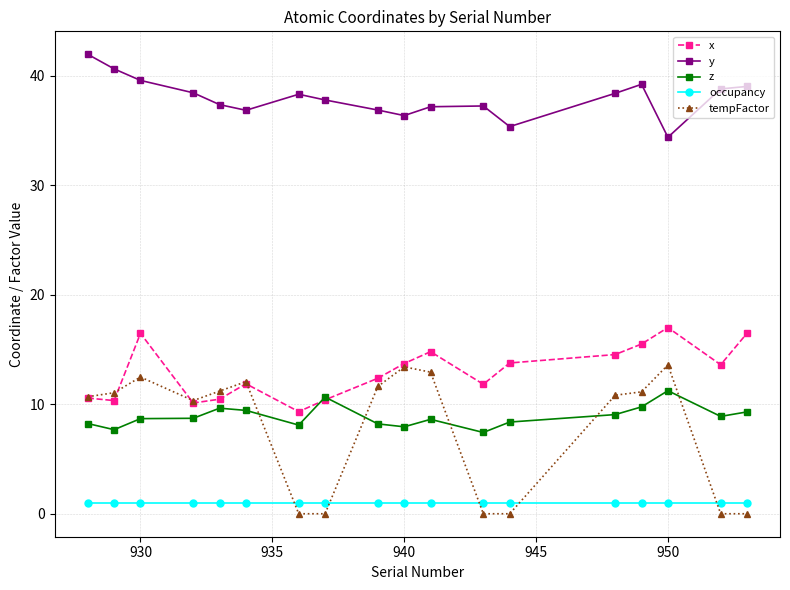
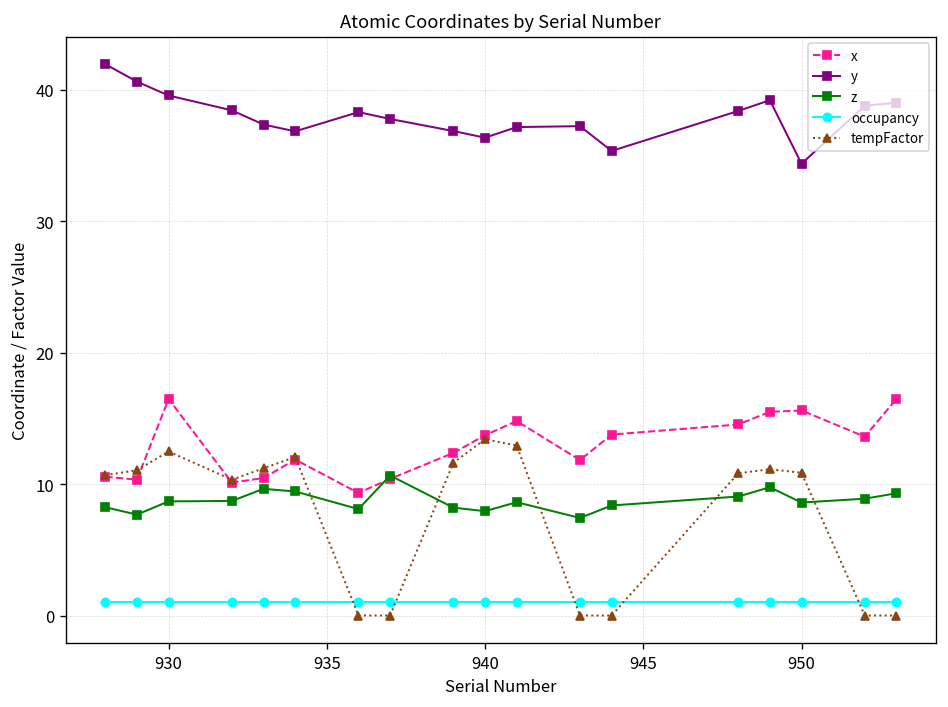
  {
    "x": {
      "930": 16.5,
      "940": 13.7,
-     "950": 17.0
+     "950": 15.6
    },
    "y": {
      "930": 39.6,
      "940": 36.4,
      "950": 34.4
    },
    "z": {
      "930": 8.7,
      "940": 7.9,
-     "950": 11.2
+     "950": 8.6
    },
    "occupancy": {
      "930": 1.0,
      "940": 1.0,
      "950": 1.0
    },
    "tempFactor": {
      "930": 12.5,
      "940": 13.4,
-     "950": 13.6
+     "950": 10.9
    }
  }
